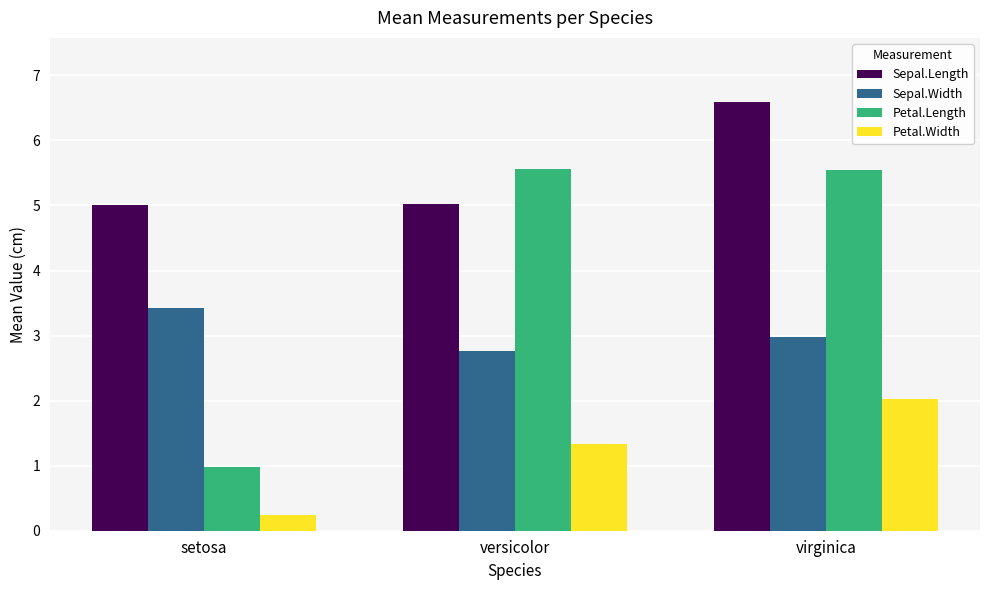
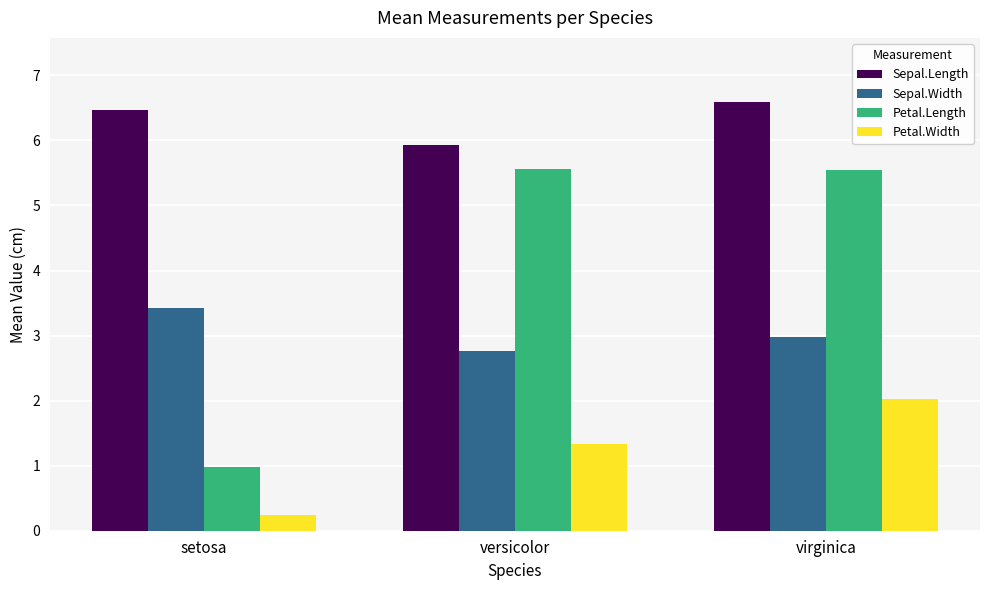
  {
    "Sepal.Length": {
-     "setosa": 5.0,
-     "versicolor": 5.0,
+     "setosa": 6.5,
+     "versicolor": 5.9,
      "virginica": 6.6
    },
    "Sepal.Width": {
      "setosa": 3.4,
      "versicolor": 2.8,
      "virginica": 3.0
    },
    "Petal.Length": {
      "setosa": 1.0,
      "versicolor": 5.6,
      "virginica": 5.6
    },
    "Petal.Width": {
      "setosa": 0.2,
      "versicolor": 1.3,
      "virginica": 2.0
    }
  }
